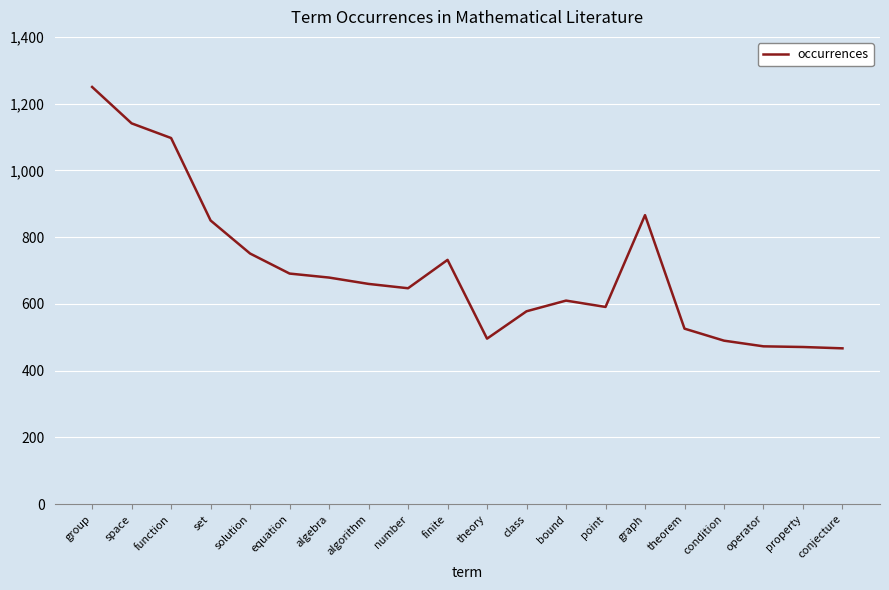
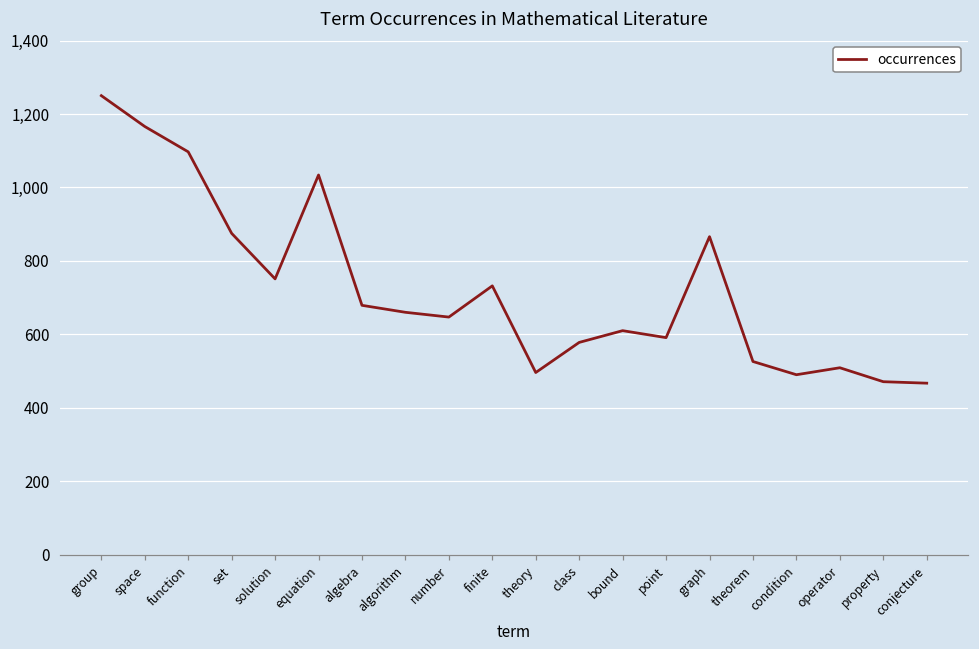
  {
    "group": "1,250",
-   "space": "1,140",
+   "space": "1,170",
    "function": "1,100",
-   "set": "850",
+   "set": "880",
    "solution": "750",
-   "equation": "690",
+   "equation": "1,030",
    "algebra": "680",
    "algorithm": "660",
    "number": "650",
    "finite": "730",
    "theory": "500",
    "class": "580",
    "bound": "610",
    "point": "590",
    "graph": "870",
    "theorem": "530",
    "condition": "490",
-   "operator": "470",
+   "operator": "510",
    "property": "470",
    "conjecture": "470"
  }
